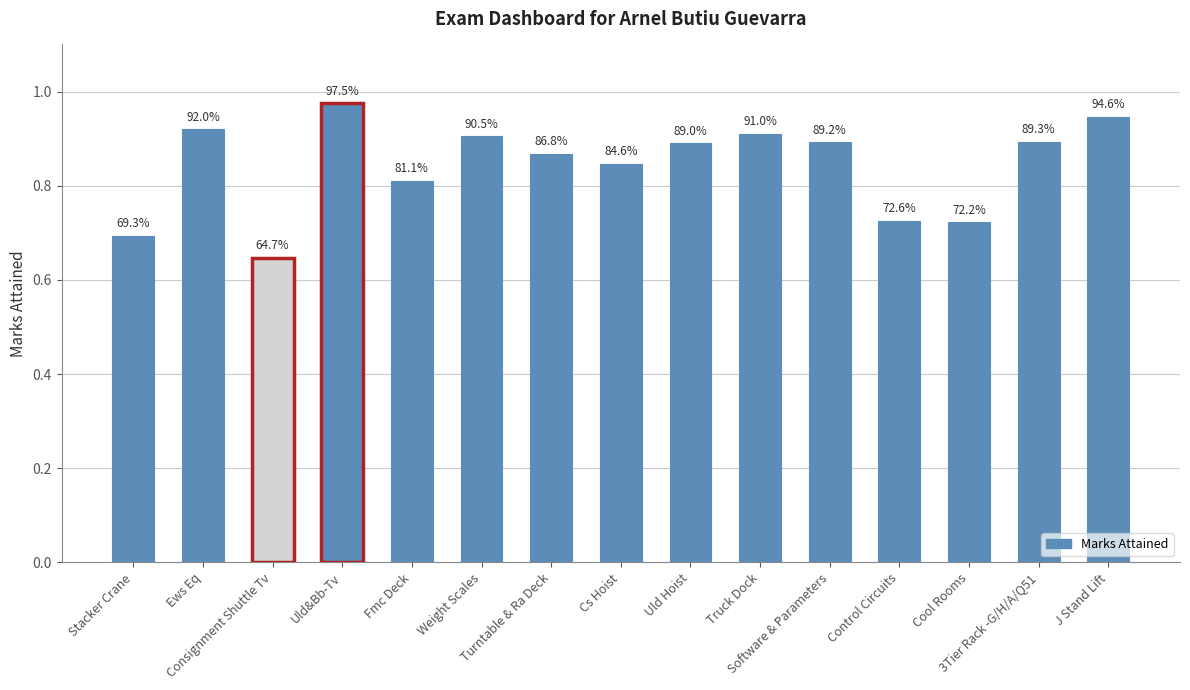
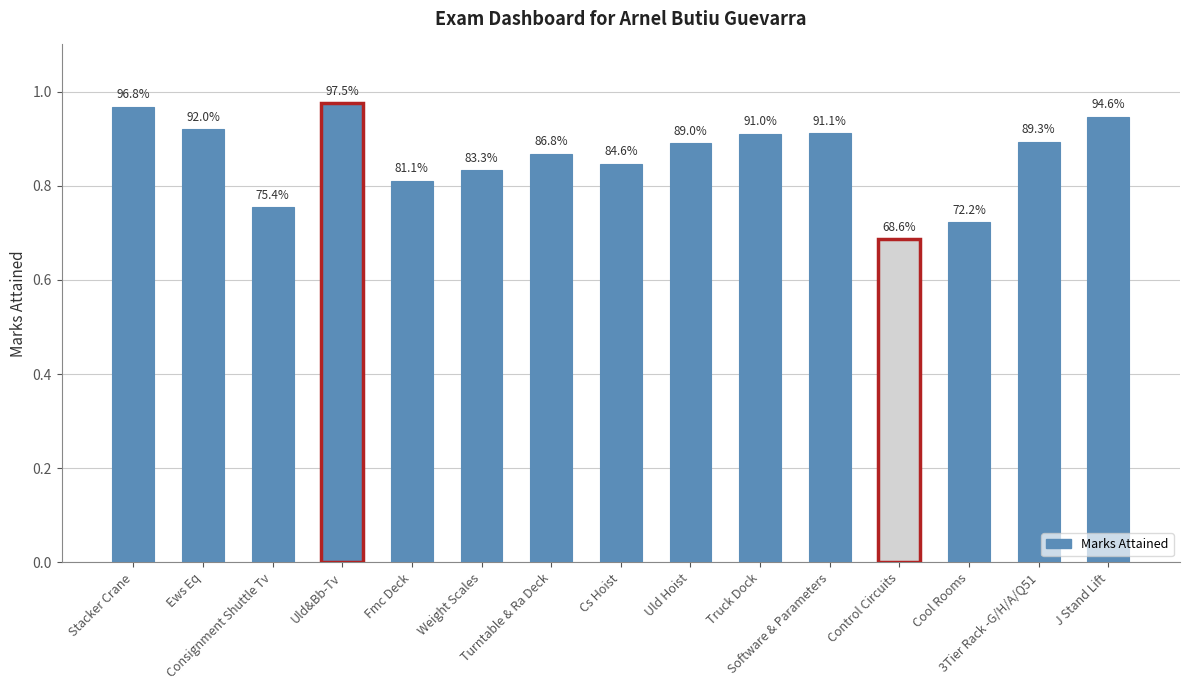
  {
-   "Stacker Crane": "69.3%",
+   "Stacker Crane": "96.8%",
    "Ews Eq": "92.0%",
-   "Consignment Shuttle Tv": "64.7%",
+   "Consignment Shuttle Tv": "75.4%",
    "Uld&Bb-Tv": "97.5%",
    "Fmc Deck": "81.1%",
-   "Weight Scales": "90.5%",
+   "Weight Scales": "83.3%",
    "Turntable & Ra Deck": "86.8%",
    "Cs Hoist": "84.6%",
    "Uld Hoist": "89.0%",
    "Truck Dock": "91.0%",
-   "Software & Parameters": "89.2%",
-   "Control Circuits": "72.6%",
+   "Software & Parameters": "91.1%",
+   "Control Circuits": "68.6%",
    "Cool Rooms": "72.2%",
    "3Tier Rack -G/H/A/Q51": "89.3%",
    "J Stand Lift": "94.6%"
  }
